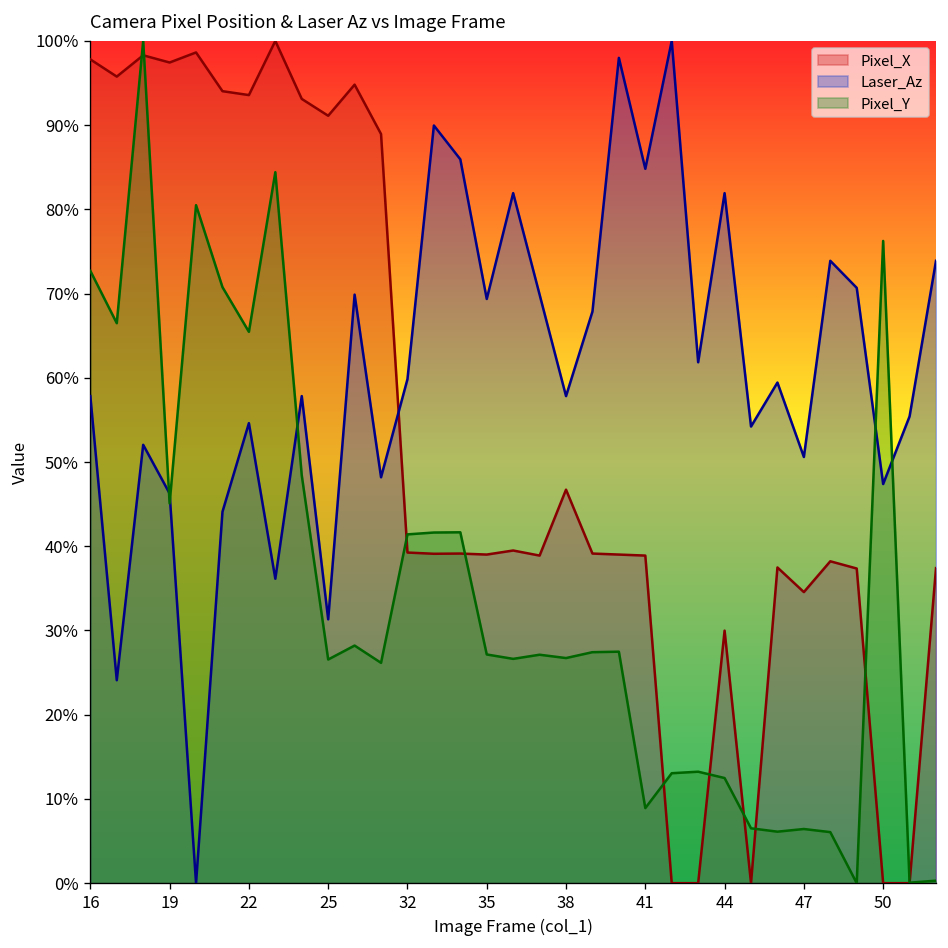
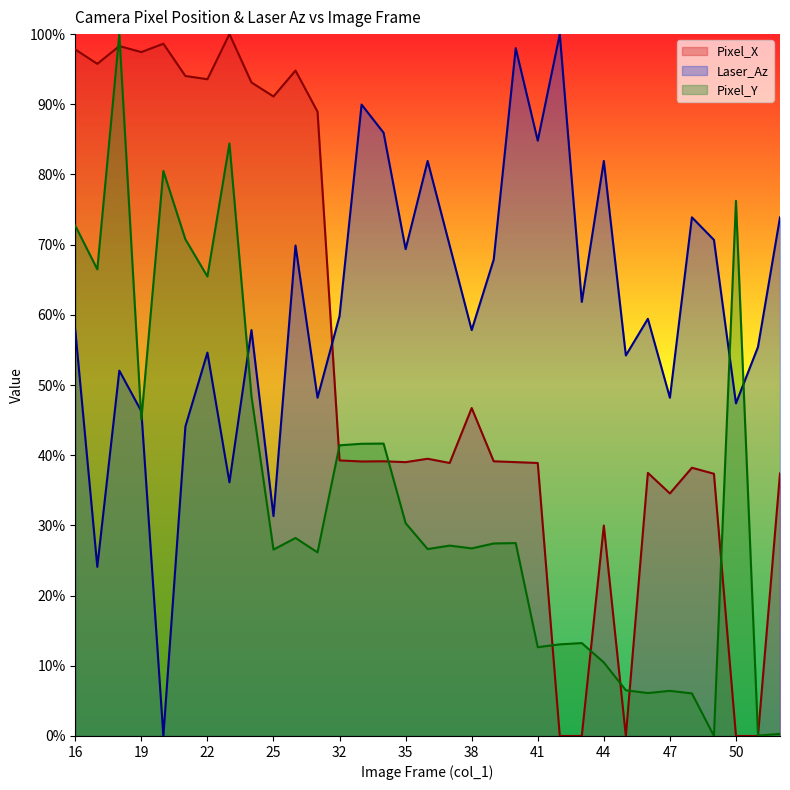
  {
    "Pixel_X": {
      "35": "39%",
      "38": "47%",
      "41": "39%",
      "44": "30%",
      "47": "35%",
      "50": "0%"
    },
    "Laser_Az": {
      "35": "69%",
      "38": "58%",
      "41": "85%",
      "44": "82%",
-     "47": "51%",
+     "47": "48%",
      "50": "47%"
    },
    "Pixel_Y": {
-     "35": "27%",
+     "35": "30%",
      "38": "27%",
-     "41": "9%",
-     "44": "12%",
+     "41": "13%",
+     "44": "10%",
      "47": "6%",
      "50": "76%"
    }
  }
